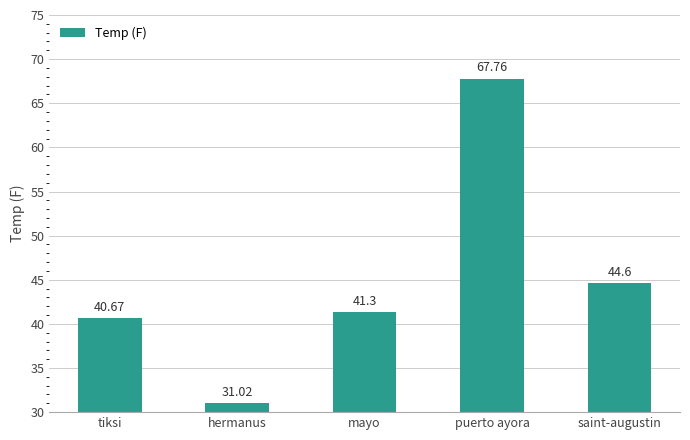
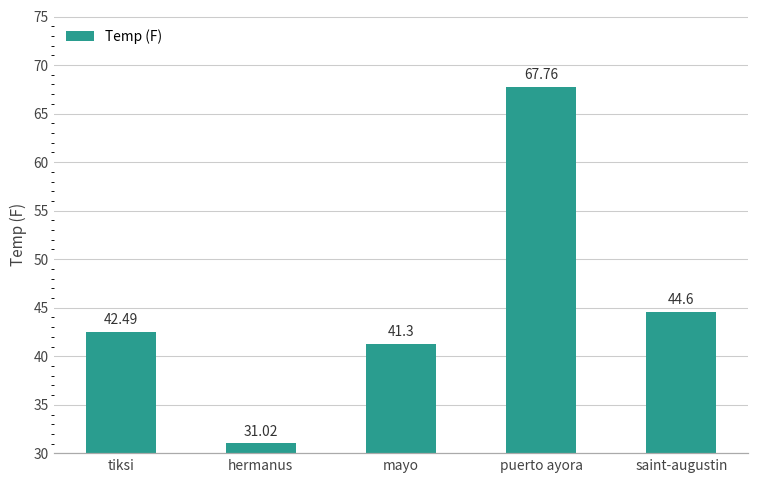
  {
-   "tiksi": 40.67,
+   "tiksi": 42.49,
    "hermanus": 31.02,
    "mayo": 41.3,
    "puerto ayora": 67.76,
    "saint-augustin": 44.6
  }
